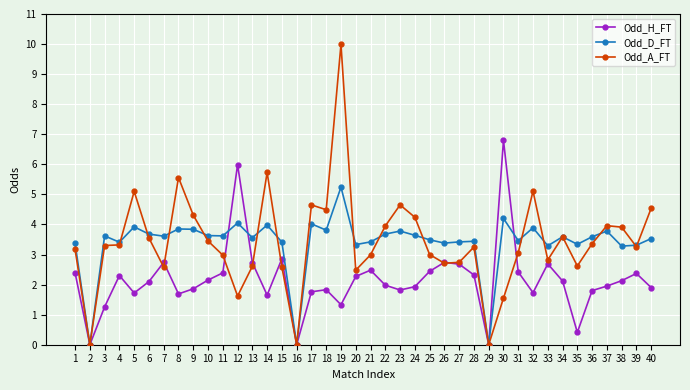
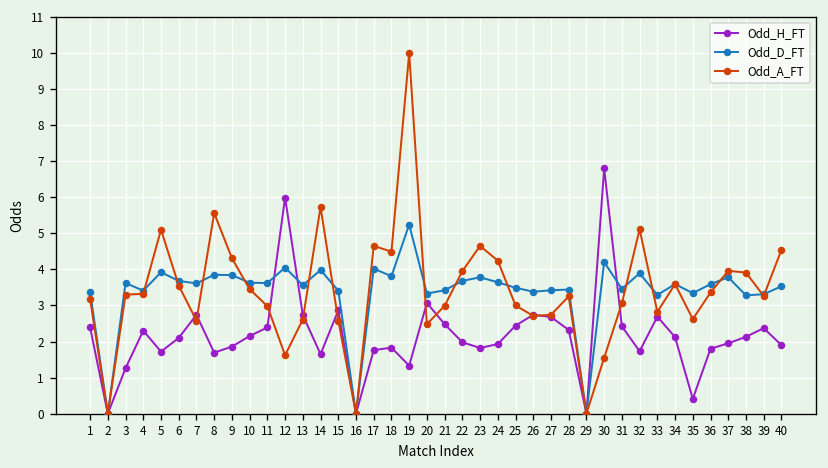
  {
    "Odd_H_FT": {
      "1": 2.4,
      "3": 1.3,
      "4": 2.3,
      "5": 1.7,
      "6": 2.1,
      "7": 2.7,
      "8": 1.7,
      "9": 1.9,
      "10": 2.2,
      "11": 2.4,
      "12": 6.0,
      "13": 2.7,
      "14": 1.7,
      "15": 2.9,
      "17": 1.8,
      "18": 1.8,
      "19": 1.3,
-     "20": 2.3,
+     "20": 3.1,
      "21": 2.5,
      "22": 2.0,
      "23": 1.8,
      "24": 1.9,
      "25": 2.4,
      "28": 2.3,
      "30": 6.8,
      "31": 2.4,
      "32": 1.7,
      "33": 2.7,
      "34": 2.1,
      "35": 0.4,
      "36": 1.8,
      "37": 2.0,
      "38": 2.1,
      "39": 2.4,
      "40": 1.9
    },
    "Odd_D_FT": {
      "1": 3.4,
      "3": 3.6,
      "4": 3.4,
      "5": 3.9,
      "6": 3.7,
      "7": 3.6,
      "8": 3.9,
      "9": 3.8,
      "10": 3.6,
      "11": 3.6,
      "12": 4.1,
      "13": 3.6,
      "14": 4.0,
      "15": 3.4,
      "17": 4.0,
      "18": 3.8,
      "19": 5.2,
      "20": 3.3,
      "21": 3.4,
      "22": 3.7,
      "23": 3.8,
      "24": 3.6,
      "25": 3.5,
      "26": 3.4,
      "27": 3.4,
      "28": 3.4,
      "30": 4.2,
      "31": 3.5,
      "32": 3.9,
      "33": 3.3,
      "35": 3.3,
      "36": 3.6,
      "37": 3.8,
      "38": 3.3,
      "40": 3.5
    },
    "Odd_A_FT": {
      "1": 3.2,
      "3": 3.3,
      "4": 3.3,
      "5": 5.1,
      "6": 3.6,
      "7": 2.6,
      "8": 5.6,
      "9": 4.3,
      "10": 3.5,
      "11": 3.0,
      "12": 1.6,
      "13": 2.6,
      "14": 5.7,
      "15": 2.6,
      "17": 4.7,
      "18": 4.5,
      "19": 10.0,
      "20": 2.5,
      "21": 3.0,
      "22": 4.0,
      "23": 4.7,
      "24": 4.2,
      "25": 3.0,
      "28": 3.3,
      "30": 1.6,
      "31": 3.1,
      "32": 5.1,
      "33": 2.8,
      "35": 2.6,
      "36": 3.4,
      "37": 4.0,
      "38": 3.9,
      "40": 4.5
    }
  }
